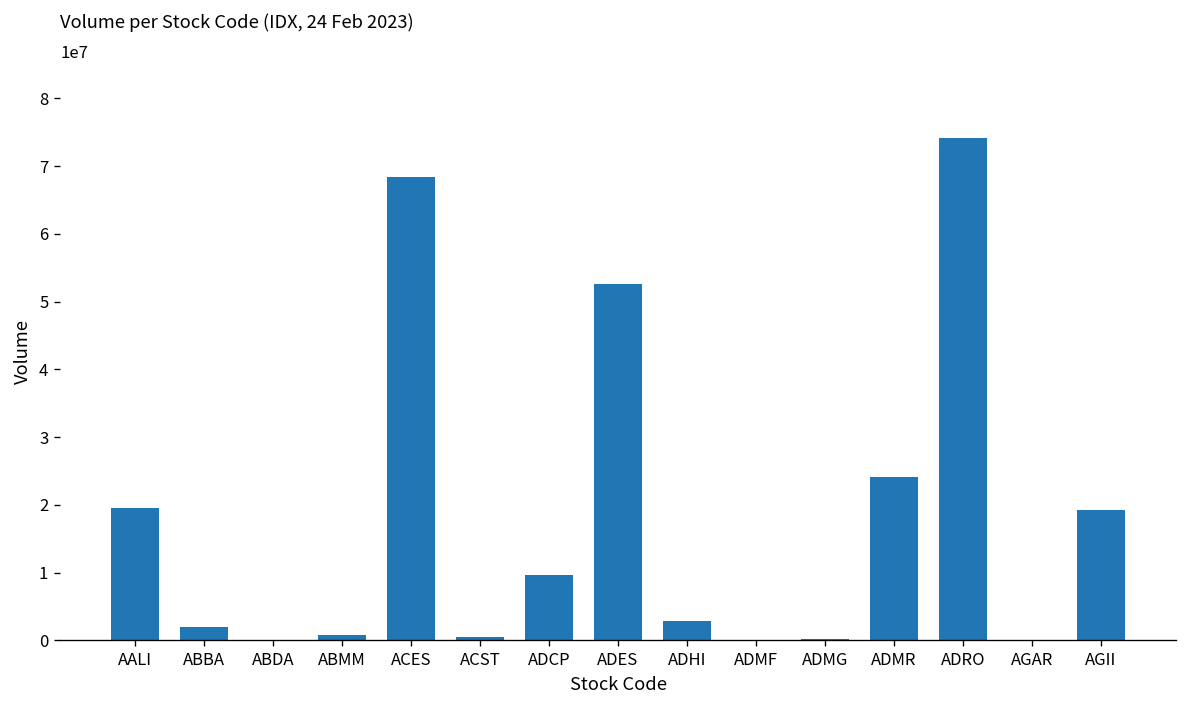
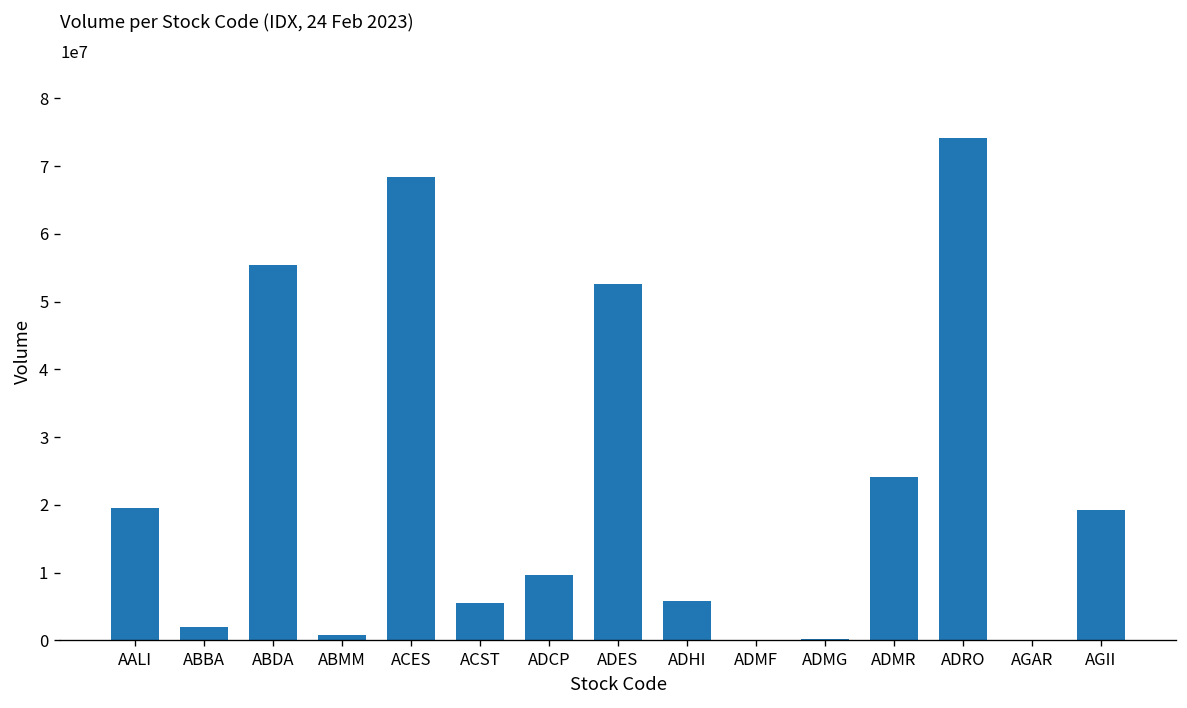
  {
    "AALI": 19000000,
    "ABBA": 2000000,
-   "ABDA": 0,
+   "ABDA": 55000000,
    "ABMM": 1000000,
    "ACES": 68000000,
-   "ACST": 0,
+   "ACST": 6000000,
    "ADCP": 10000000,
    "ADES": 53000000,
-   "ADHI": 3000000,
+   "ADHI": 6000000,
    "ADMR": 24000000,
    "ADRO": 74000000,
    "AGII": 19000000
  }
